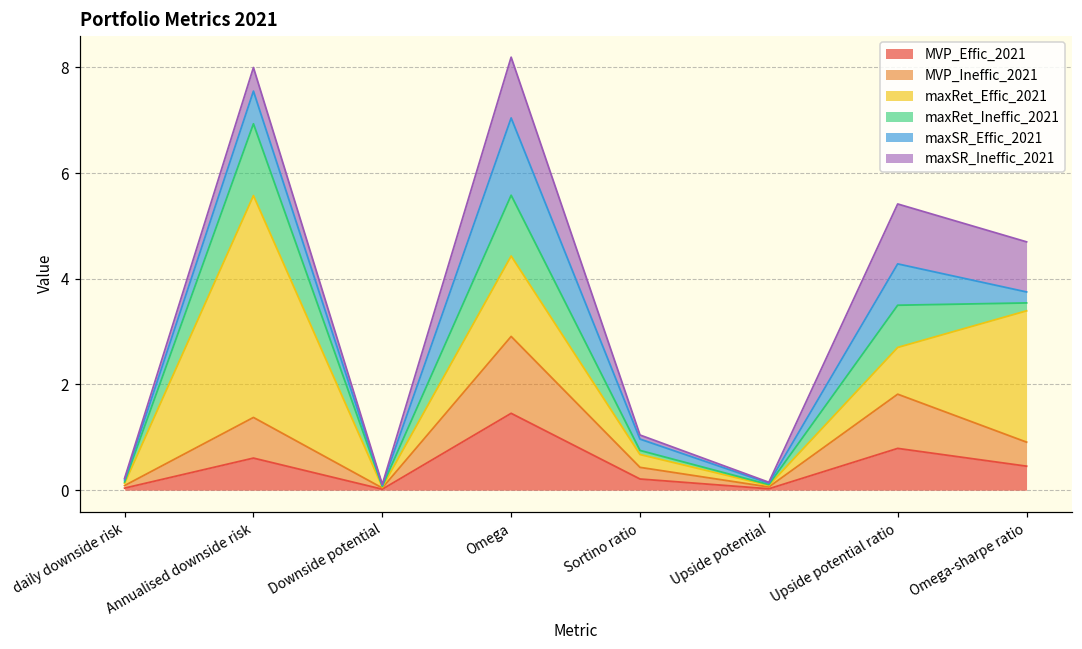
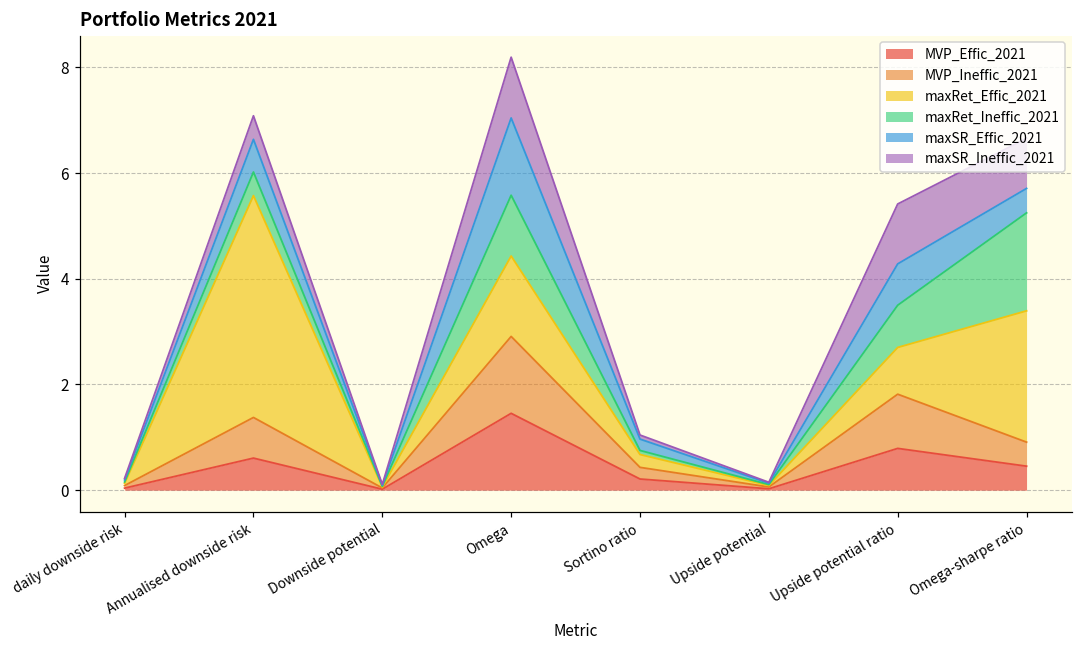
  {
    "maxRet_Effic_2021": {
      "Annualised downside risk": 4.2,
      "Omega": 1.5,
      "Sortino ratio": 0.2,
      "Upside potential ratio": 0.9,
      "Omega-sharpe ratio": 2.5
    },
    "maxRet_Ineffic_2021": {
-     "Annualised downside risk": 1.4,
+     "Annualised downside risk": 0.4,
      "Omega": 1.1,
      "Sortino ratio": 0.1,
      "Upside potential ratio": 0.8,
-     "Omega-sharpe ratio": 0.1
+     "Omega-sharpe ratio": 1.9
    },
    "maxSR_Effic_2021": {
      "Annualised downside risk": 0.6,
      "Omega": 1.5,
      "Sortino ratio": 0.2,
      "Upside potential ratio": 0.8,
-     "Omega-sharpe ratio": 0.2
+     "Omega-sharpe ratio": 0.5
    },
    "maxSR_Ineffic_2021": {
      "Annualised downside risk": 0.4,
      "Omega": 1.1,
      "Sortino ratio": 0.1,
      "Upside potential ratio": 1.1
    }
  }
